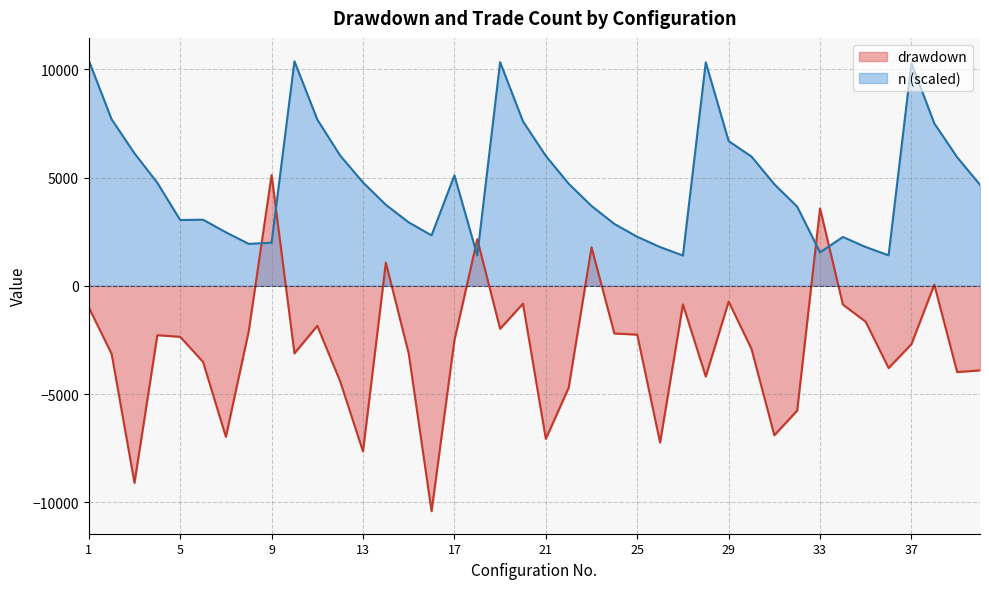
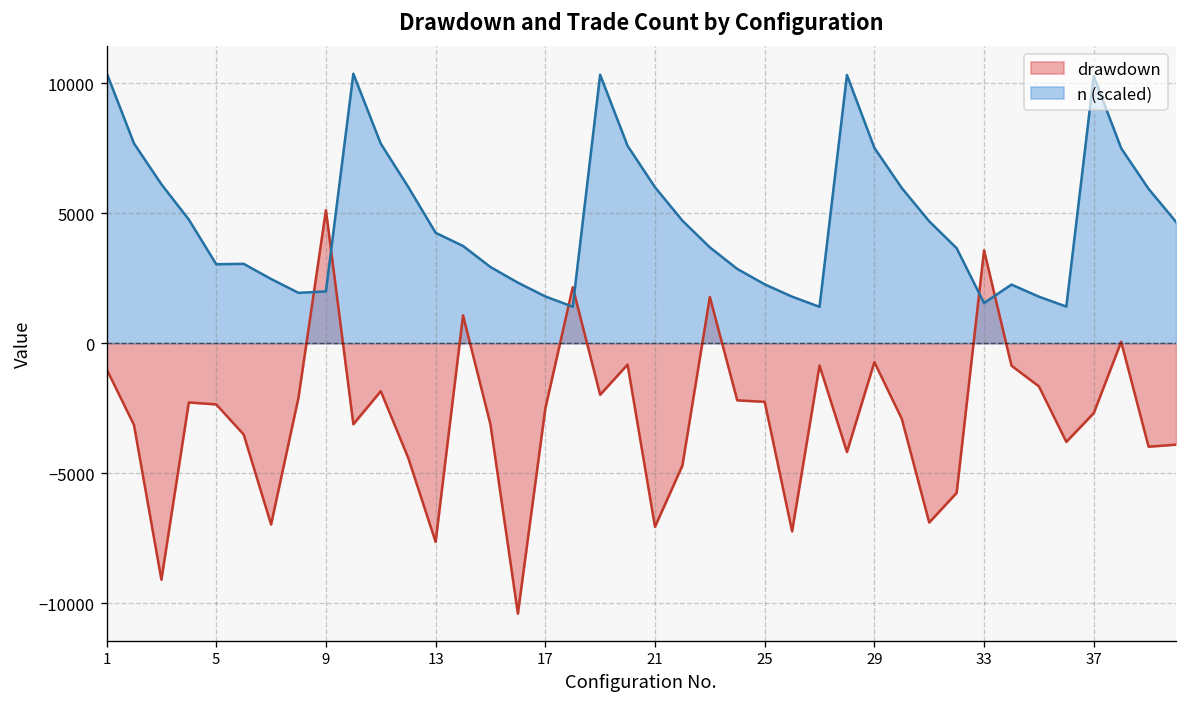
  {
    "n (scaled)": {
      "1": 10400,
      "5": 3000,
      "9": 2000,
-     "13": 4800,
-     "17": 5100,
+     "13": 4200,
+     "17": 1800,
      "21": 6000,
      "25": 2300,
-     "29": 6700,
+     "29": 7500,
      "33": 1500
    }
  }
